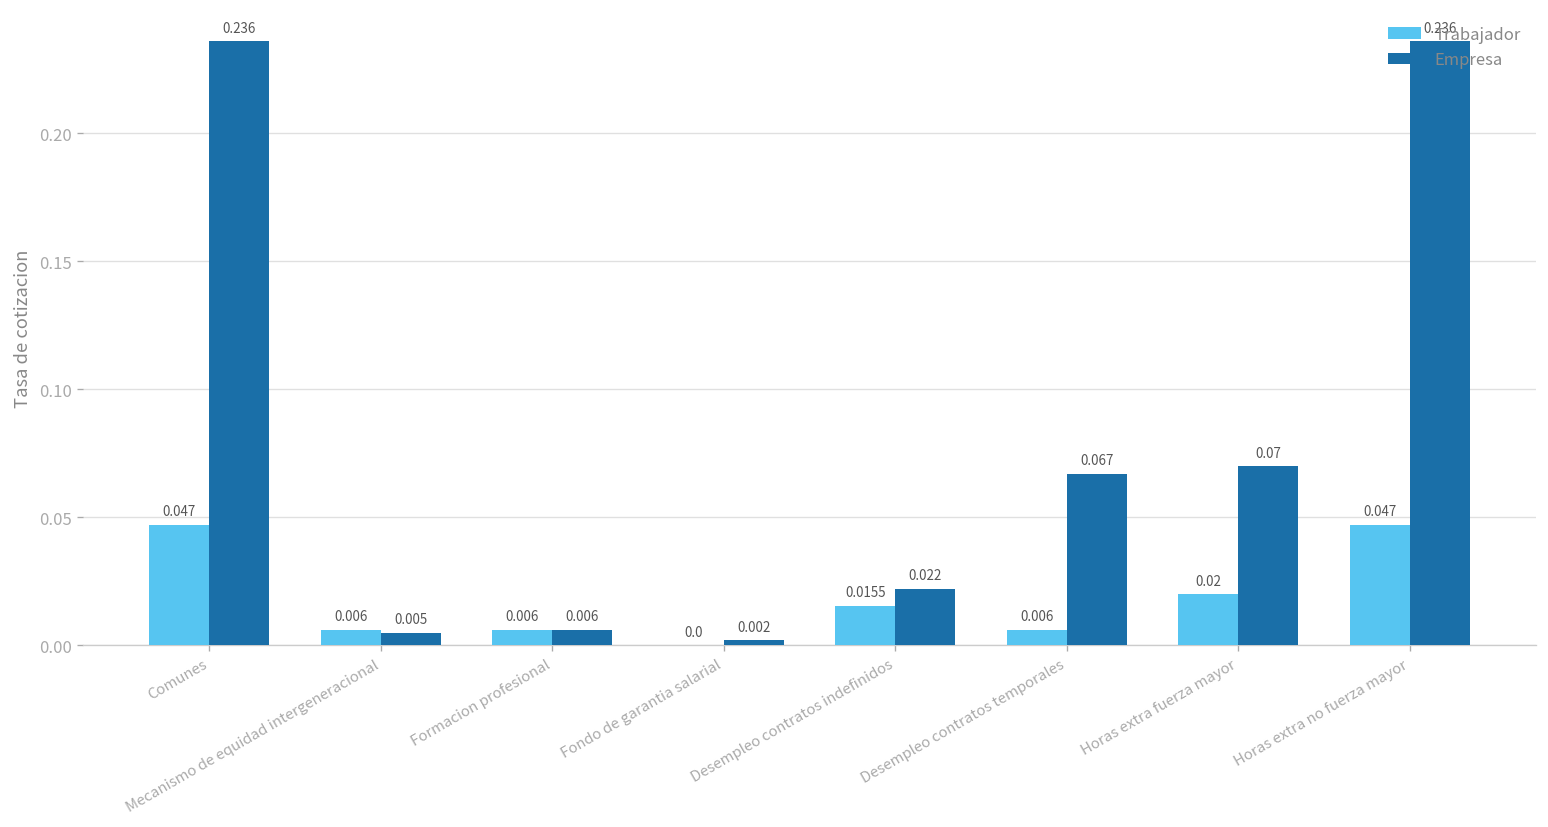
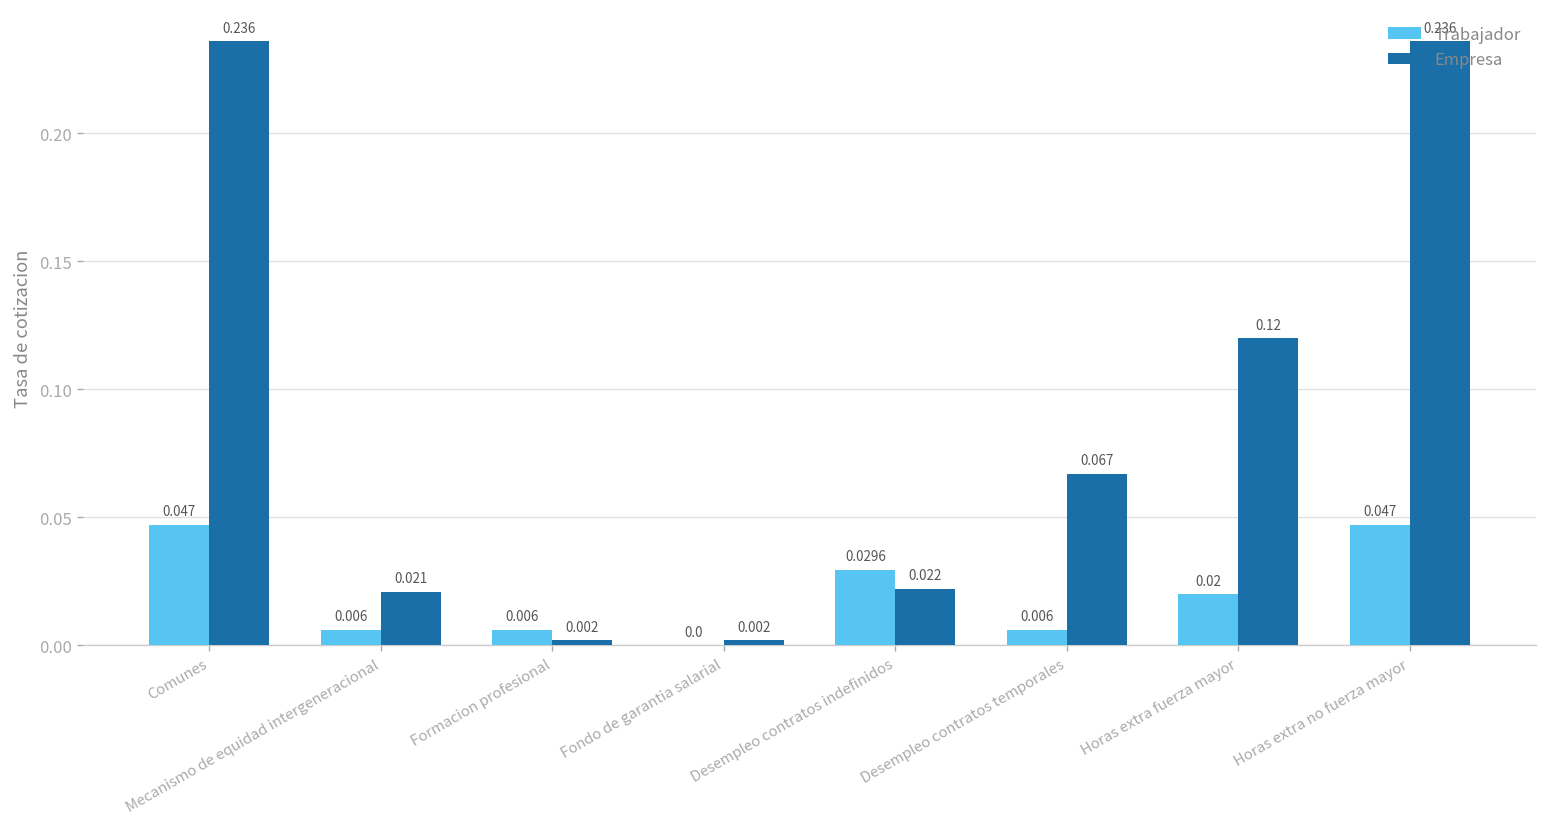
  {
    "Trabajador": {
      "Comunes": 0.047,
      "Mecanismo de equidad intergeneracional": 0.006,
      "Formacion profesional": 0.006,
      "Fondo de garantia salarial": 0.0,
-     "Desempleo contratos indefinidos": 0.0155,
+     "Desempleo contratos indefinidos": 0.0296,
      "Desempleo contratos temporales": 0.006,
      "Horas extra fuerza mayor": 0.02,
      "Horas extra no fuerza mayor": 0.047
    },
    "Empresa": {
      "Comunes": 0.236,
-     "Mecanismo de equidad intergeneracional": 0.005,
-     "Formacion profesional": 0.006,
+     "Mecanismo de equidad intergeneracional": 0.021,
+     "Formacion profesional": 0.002,
      "Fondo de garantia salarial": 0.002,
      "Desempleo contratos indefinidos": 0.022,
      "Desempleo contratos temporales": 0.067,
-     "Horas extra fuerza mayor": 0.07,
+     "Horas extra fuerza mayor": 0.12,
      "Horas extra no fuerza mayor": 0.236
    }
  }
